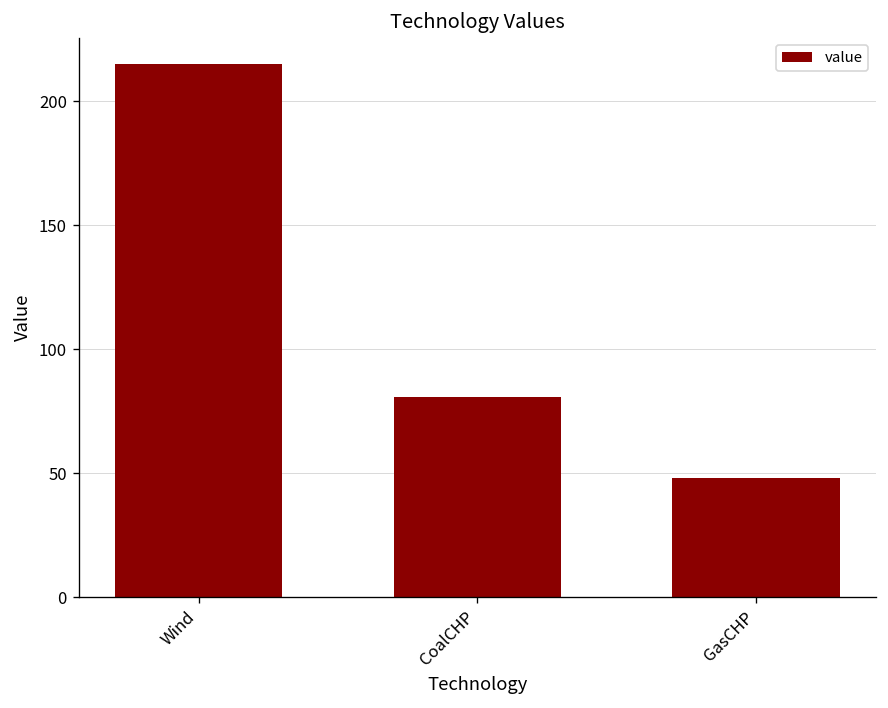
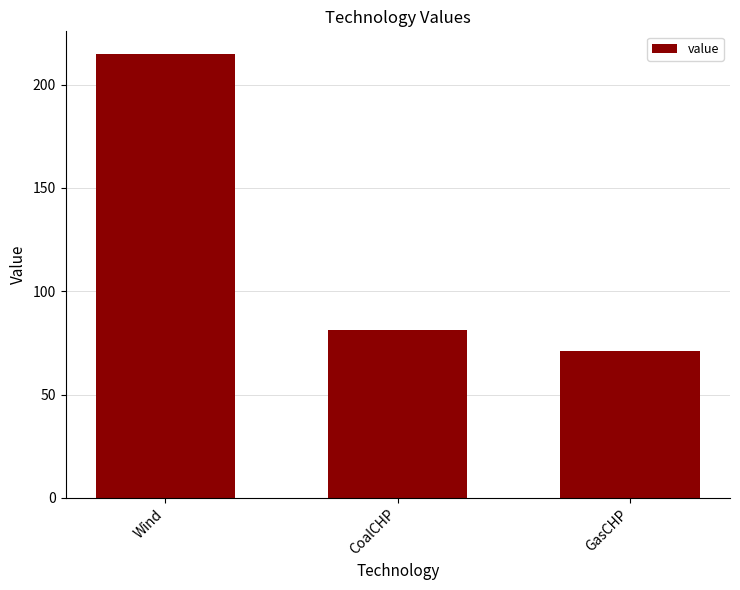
  {
    "Wind": 215,
    "CoalCHP": 81,
-   "GasCHP": 48
+   "GasCHP": 71
  }
